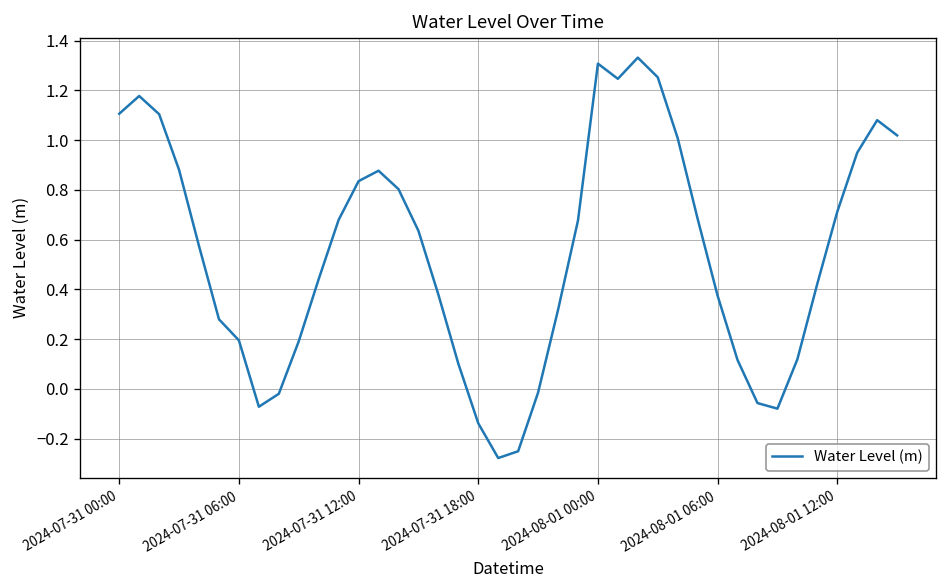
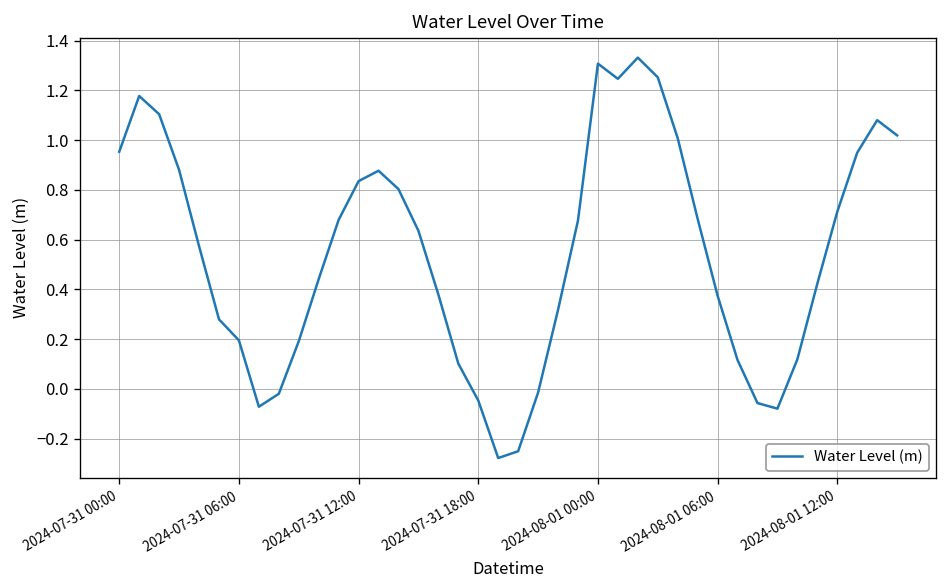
  {
-   "2024-07-31 00:00": 1.11,
+   "2024-07-31 00:00": 0.95,
    "2024-07-31 06:00": 0.19,
    "2024-07-31 12:00": 0.84,
-   "2024-07-31 18:00": -0.14,
+   "2024-07-31 18:00": -0.05,
    "2024-08-01 00:00": 1.31,
    "2024-08-01 06:00": 0.37,
    "2024-08-01 12:00": 0.71
  }
